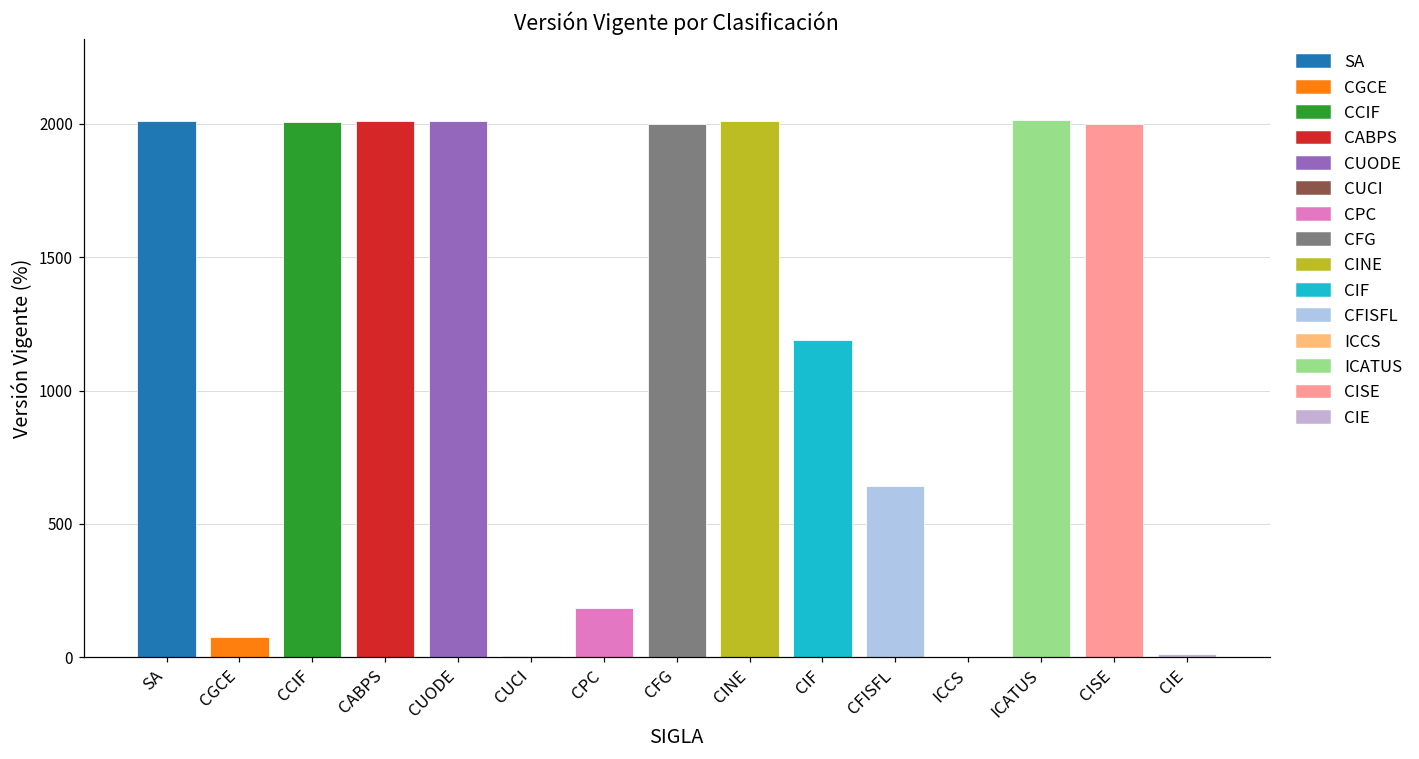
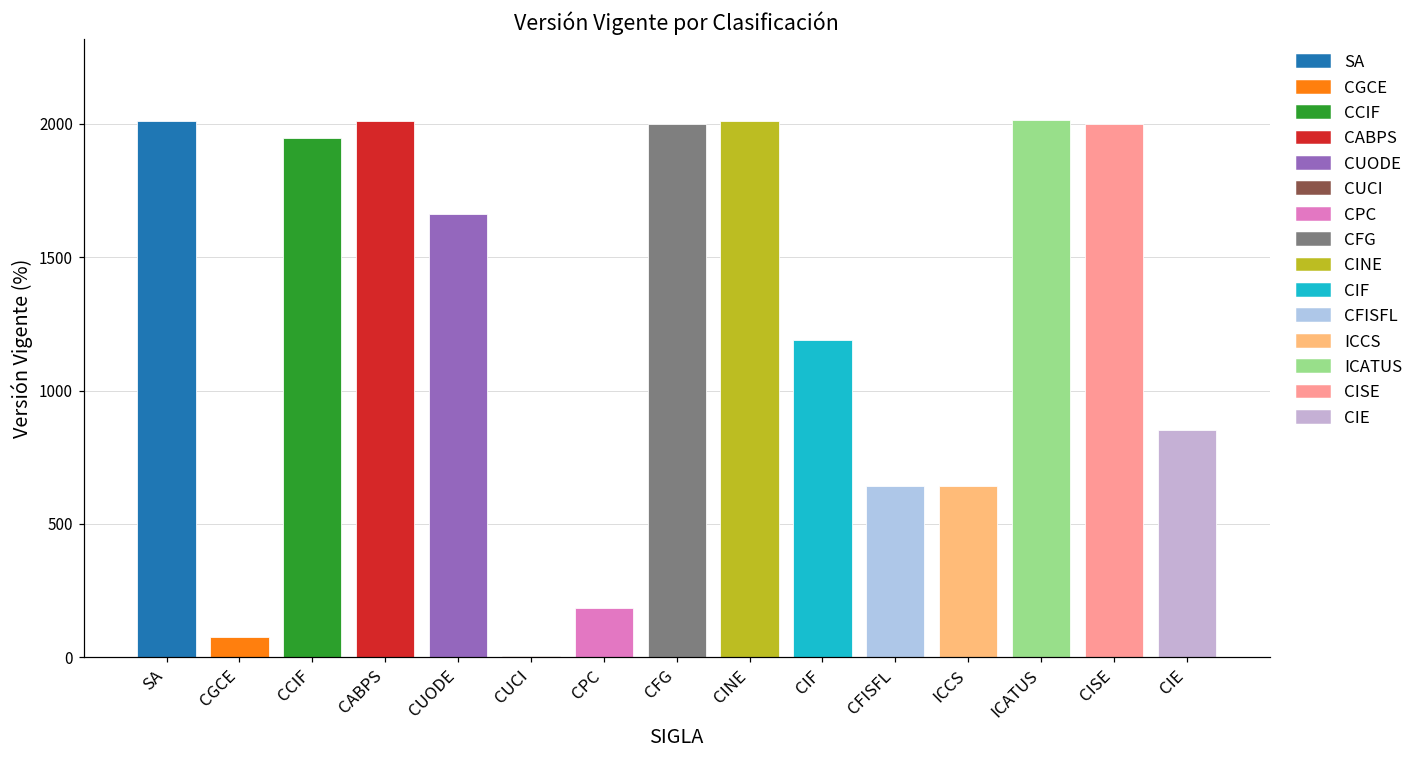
  {
    "SA": 2010,
    "CGCE": 80,
-   "CCIF": 2010,
+   "CCIF": 1950,
    "CABPS": 2010,
-   "CUODE": 2010,
+   "CUODE": 1660,
    "CPC": 190,
    "CFG": 2000,
    "CINE": 2010,
    "CIF": 1190,
    "CFISFL": 640,
-   "ICCS": 0,
+   "ICCS": 640,
    "ICATUS": 2020,
    "CISE": 2000,
-   "CIE": 10
+   "CIE": 850
  }
